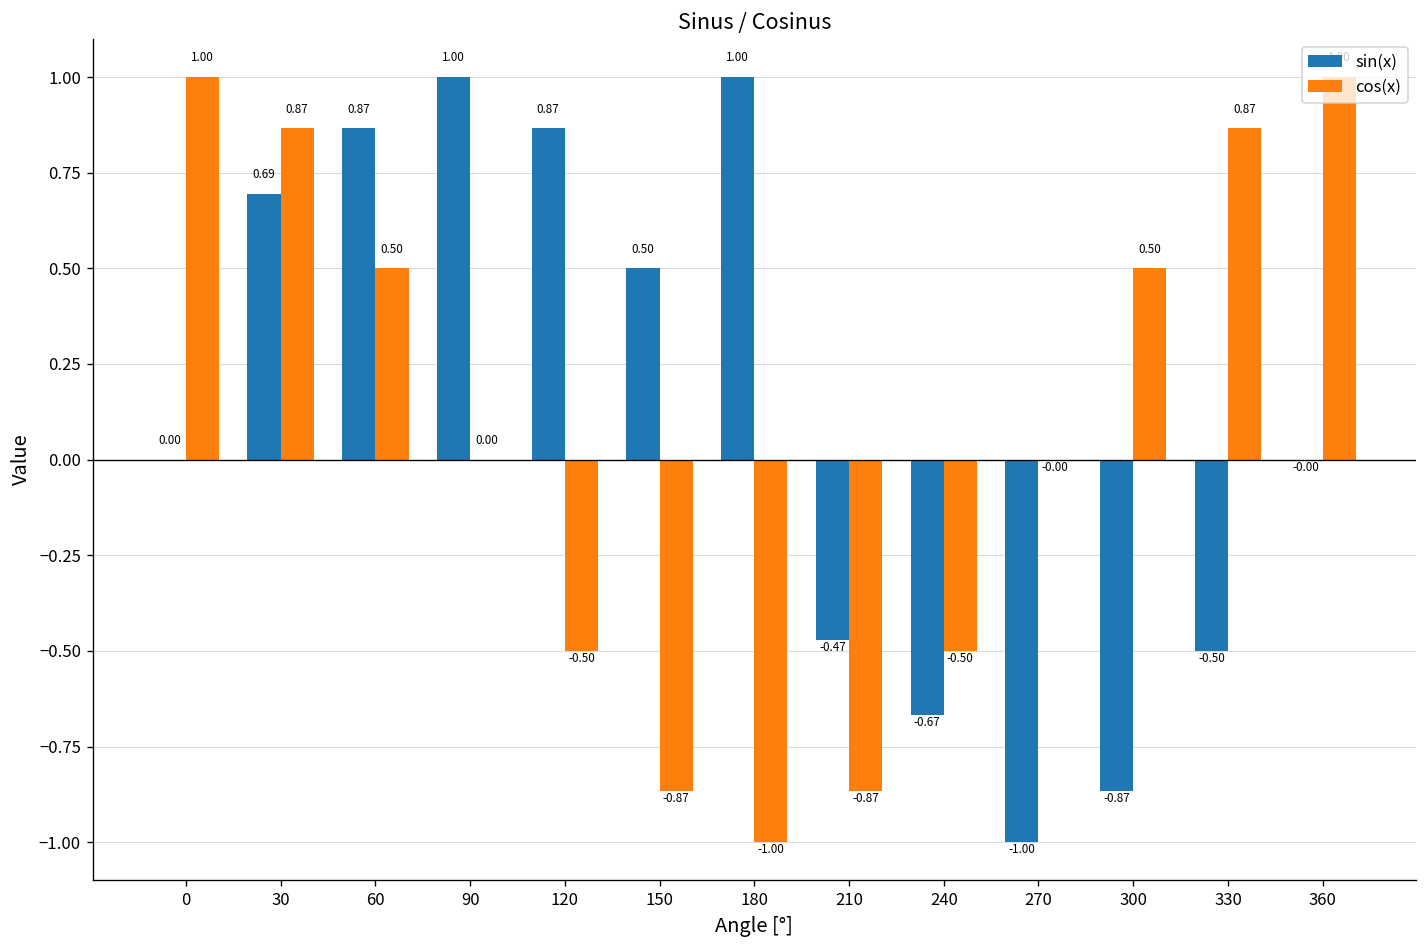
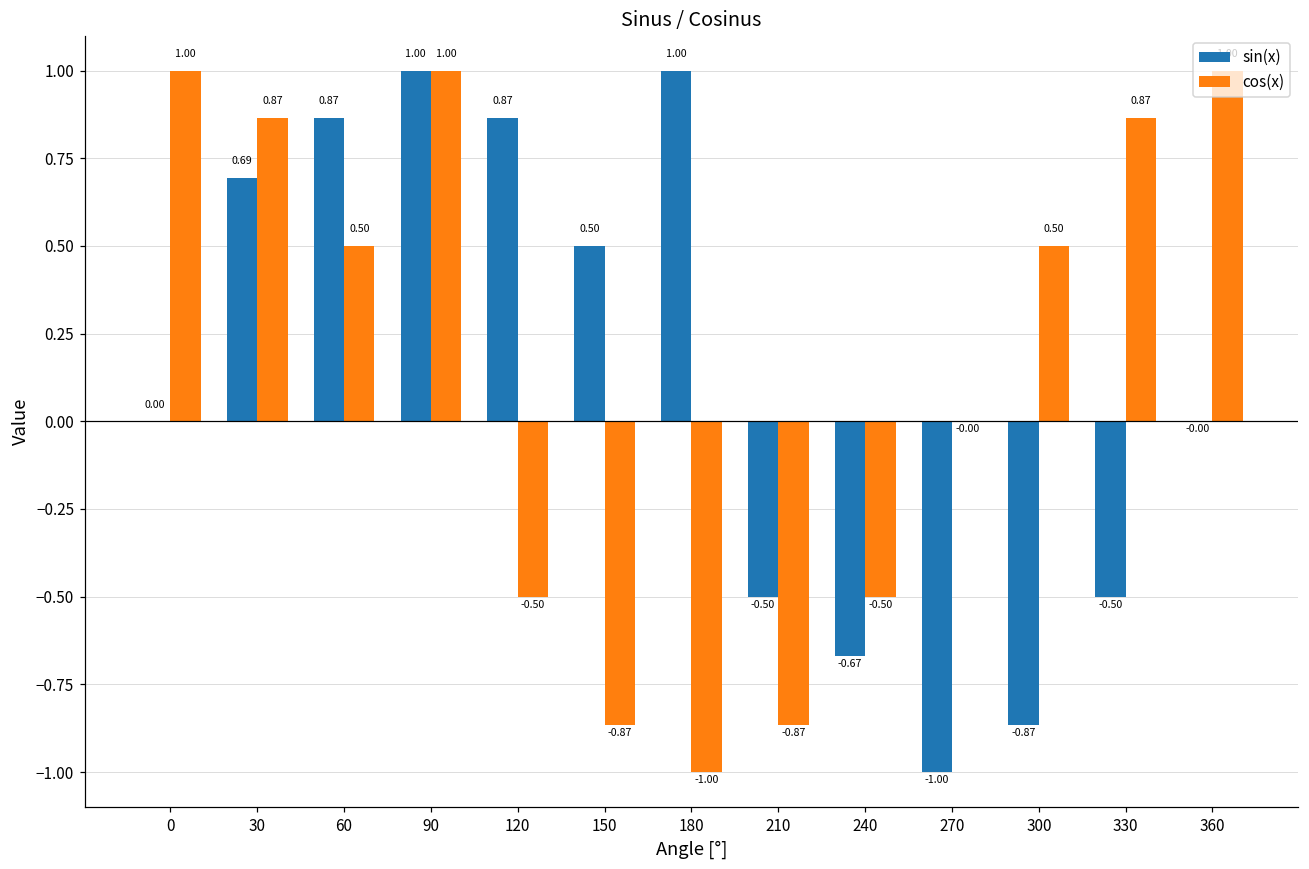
  {
    "sin(x)": {
      "0": 0.00,
      "30": 0.69,
      "60": 0.87,
      "90": 1.00,
      "120": 0.87,
      "150": 0.50,
      "180": 1.00,
-     "210": -0.47,
+     "210": -0.50,
      "240": -0.67,
      "270": -1.00,
      "300": -0.87,
      "330": -0.50,
      "360": -0.00
    },
    "cos(x)": {
      "0": 1.00,
      "30": 0.87,
      "60": 0.50,
-     "90": 0.00,
+     "90": 1.00,
      "120": -0.50,
      "150": -0.87,
      "180": -1.00,
      "210": -0.87,
      "240": -0.50,
      "270": -0.00,
      "300": 0.50,
      "330": 0.87
    }
  }
